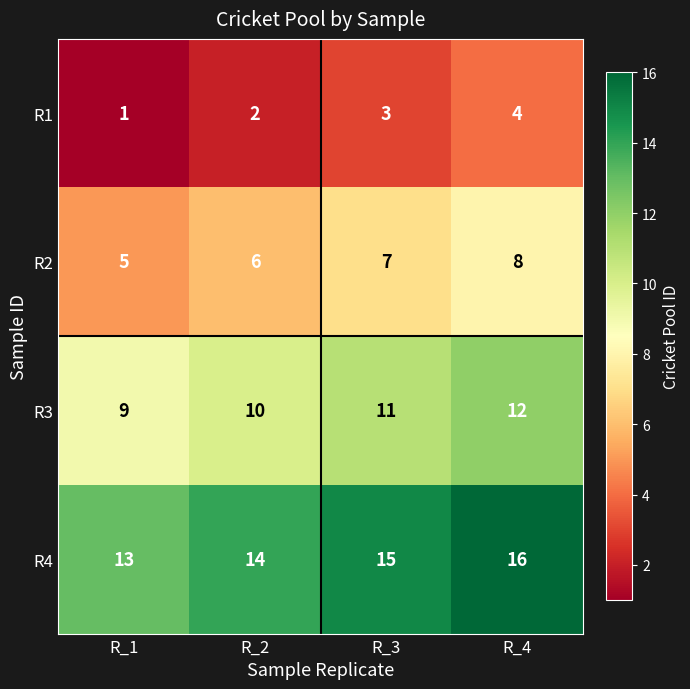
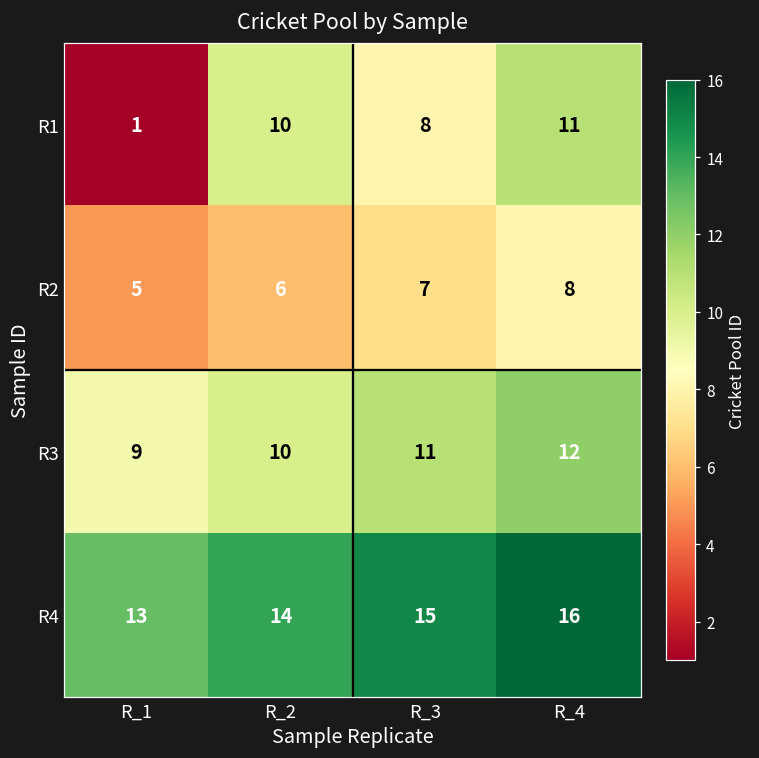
  {
    "R1": {
      "R_1": 1,
-     "R_2": 2,
-     "R_3": 3,
-     "R_4": 4
+     "R_2": 10,
+     "R_3": 8,
+     "R_4": 11
    },
    "R2": {
      "R_1": 5,
      "R_2": 6,
      "R_3": 7,
      "R_4": 8
    },
    "R3": {
      "R_1": 9,
      "R_2": 10,
      "R_3": 11,
      "R_4": 12
    },
    "R4": {
      "R_1": 13,
      "R_2": 14,
      "R_3": 15,
      "R_4": 16
    }
  }
